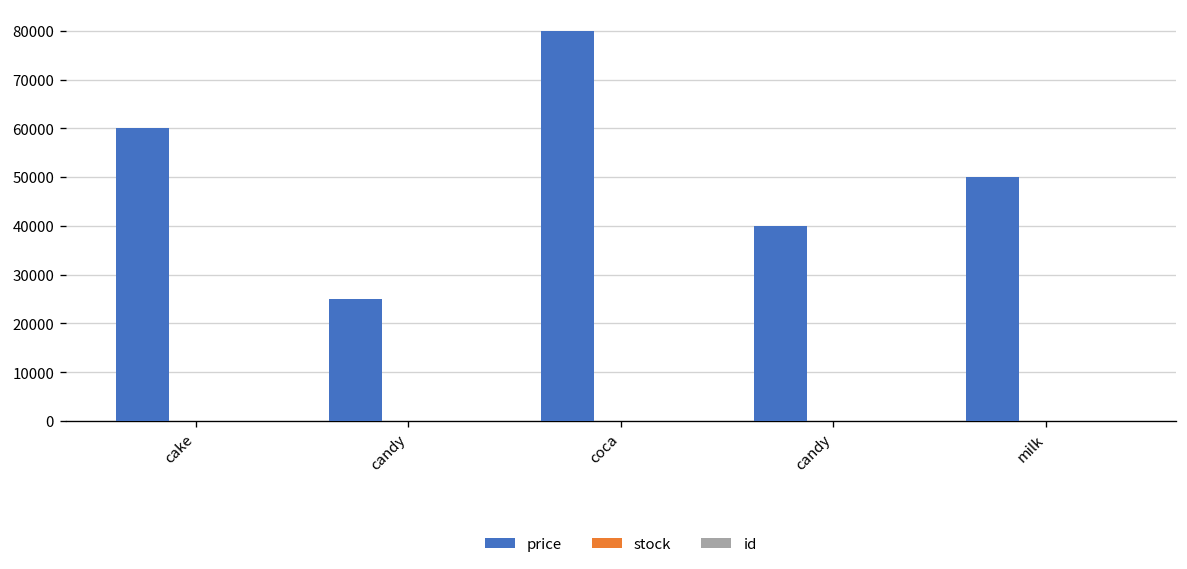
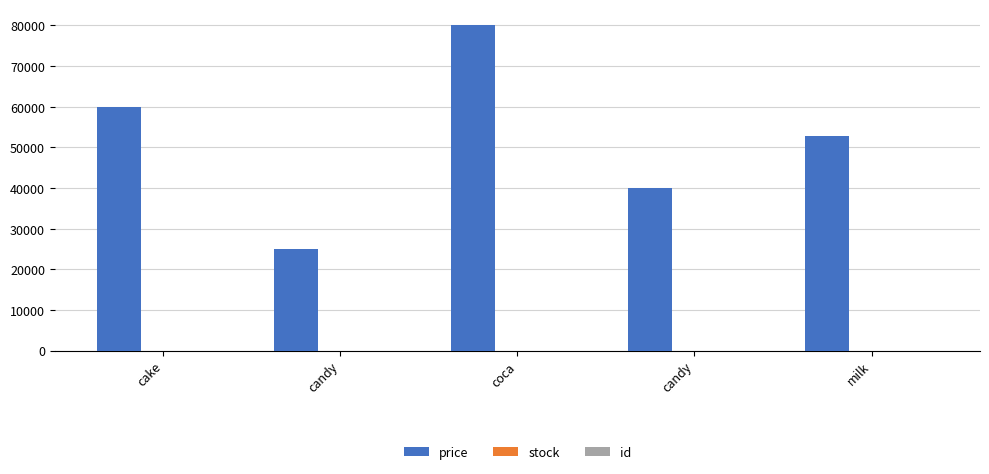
  {
    "price": {
      "cake": 60000,
      "coca": 80000,
-     "milk": 50000
+     "milk": 53000
    }
  }
